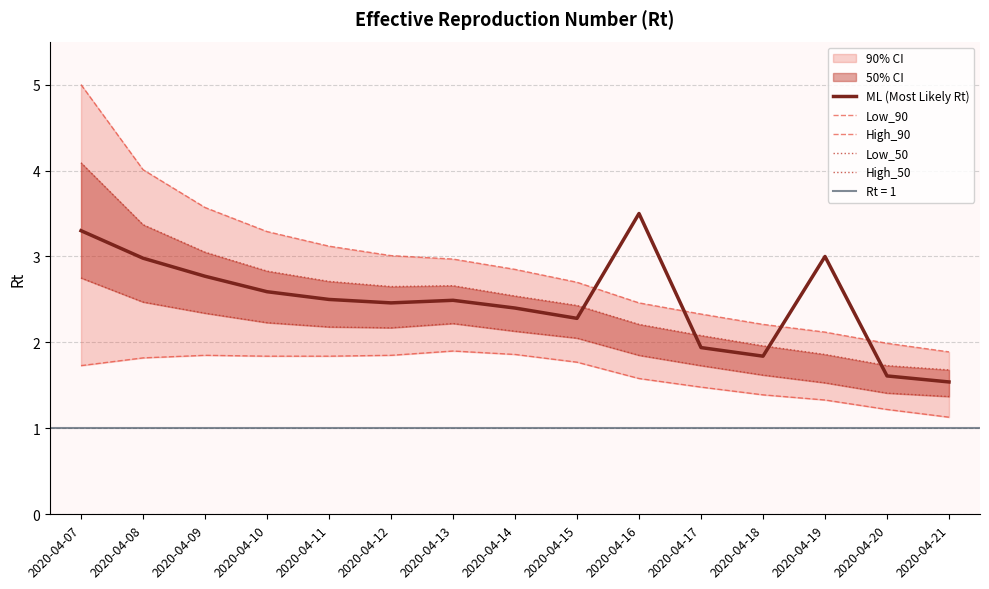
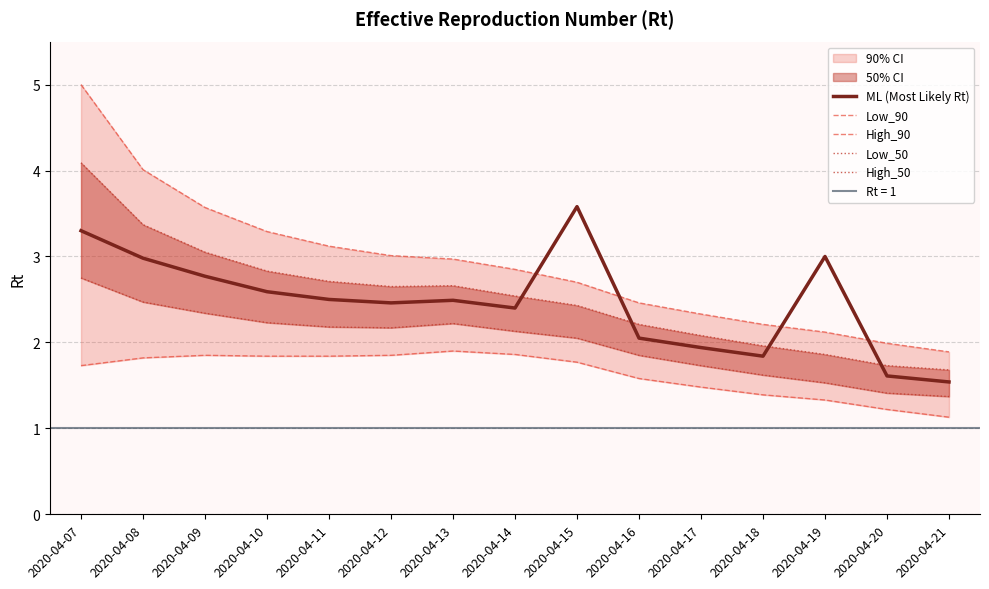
  {
    "ML (Most Likely Rt)": {
      "2020-04-07": 3.3,
      "2020-04-08": 3.0,
      "2020-04-09": 2.8,
      "2020-04-10": 2.6,
      "2020-04-11": 2.5,
      "2020-04-12": 2.5,
      "2020-04-13": 2.5,
      "2020-04-14": 2.4,
-     "2020-04-15": 2.3,
-     "2020-04-16": 3.5,
+     "2020-04-15": 3.6,
+     "2020-04-16": 2.1,
      "2020-04-17": 1.9,
      "2020-04-18": 1.8,
      "2020-04-19": 3.0,
      "2020-04-20": 1.6,
      "2020-04-21": 1.5
    }
  }
